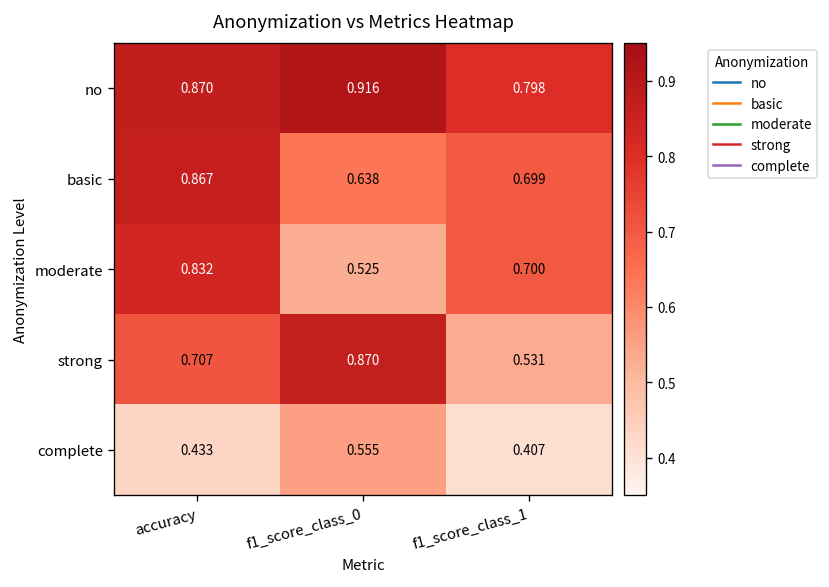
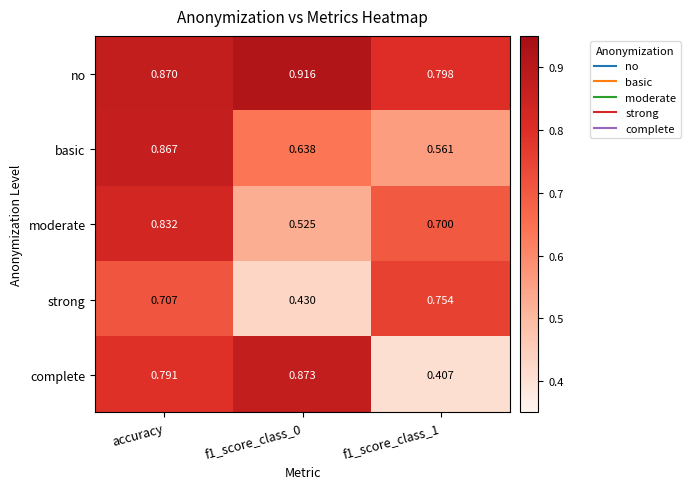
  {
    "no": {
      "accuracy": 0.870,
      "f1_score_class_0": 0.916,
      "f1_score_class_1": 0.798
    },
    "basic": {
      "accuracy": 0.867,
      "f1_score_class_0": 0.638,
-     "f1_score_class_1": 0.699
+     "f1_score_class_1": 0.561
    },
    "moderate": {
      "accuracy": 0.832,
      "f1_score_class_0": 0.525,
      "f1_score_class_1": 0.700
    },
    "strong": {
      "accuracy": 0.707,
-     "f1_score_class_0": 0.870,
-     "f1_score_class_1": 0.531
+     "f1_score_class_0": 0.430,
+     "f1_score_class_1": 0.754
    },
    "complete": {
-     "accuracy": 0.433,
-     "f1_score_class_0": 0.555,
+     "accuracy": 0.791,
+     "f1_score_class_0": 0.873,
      "f1_score_class_1": 0.407
    }
  }
